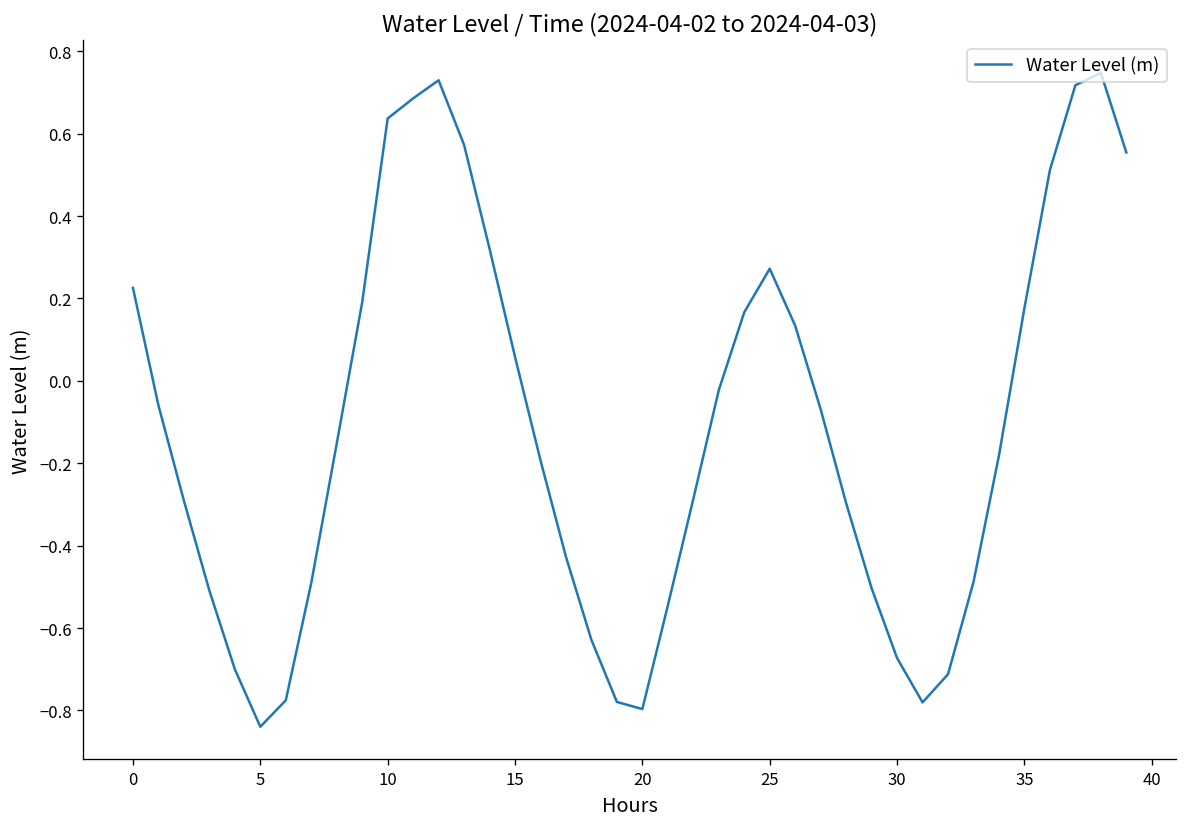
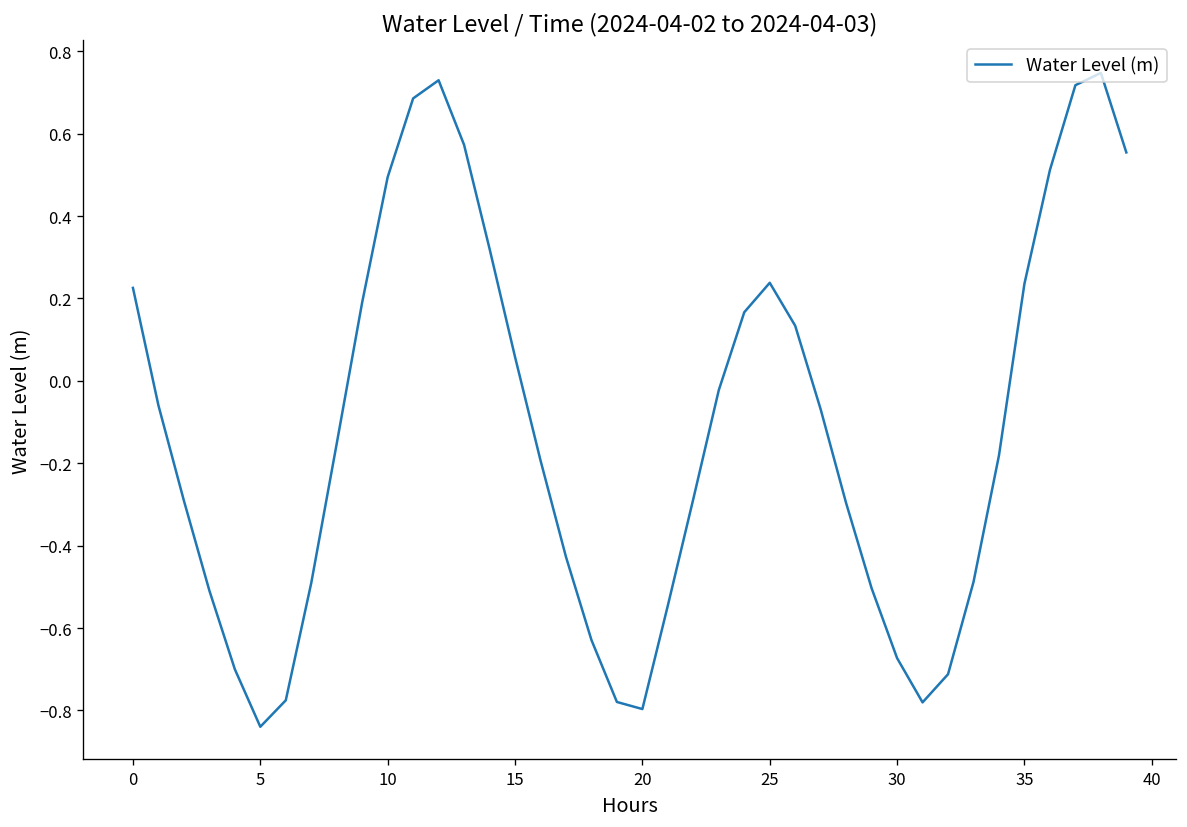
  {
    "0": 0.23,
    "5": -0.84,
-   "10": 0.64,
+   "10": 0.49,
    "15": 0.06,
    "20": -0.80,
-   "25": 0.27,
+   "25": 0.24,
    "30": -0.67,
-   "35": 0.18
+   "35": 0.24
  }
